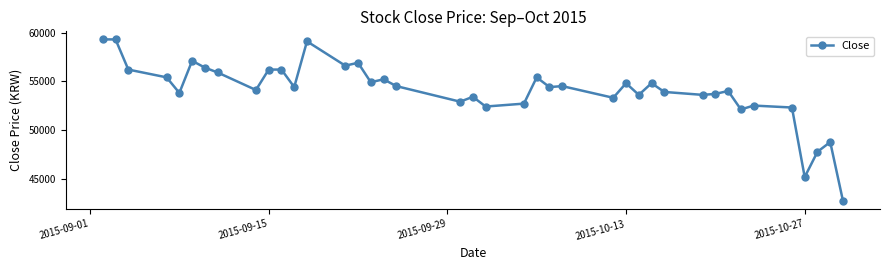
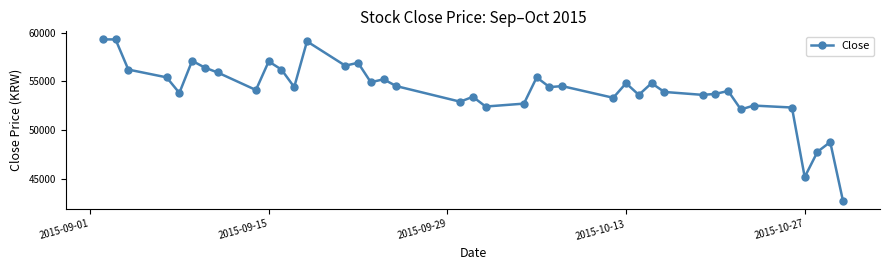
  {
-   "2015-09-15": 56000,
+   "2015-09-15": 57000,
    "2015-10-13": 55000,
    "2015-10-27": 45000
  }
